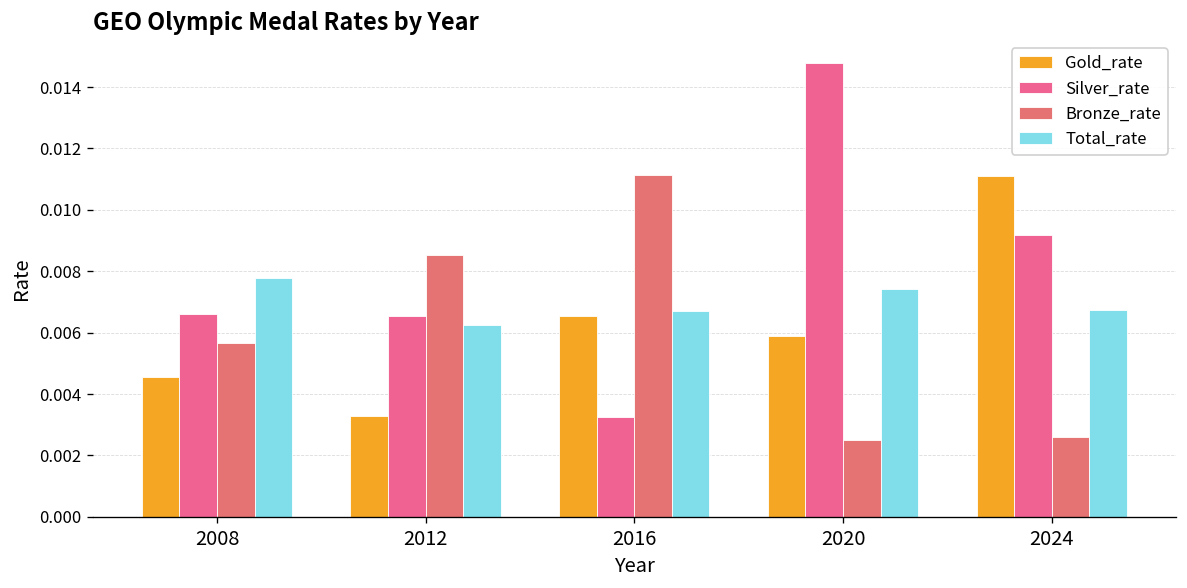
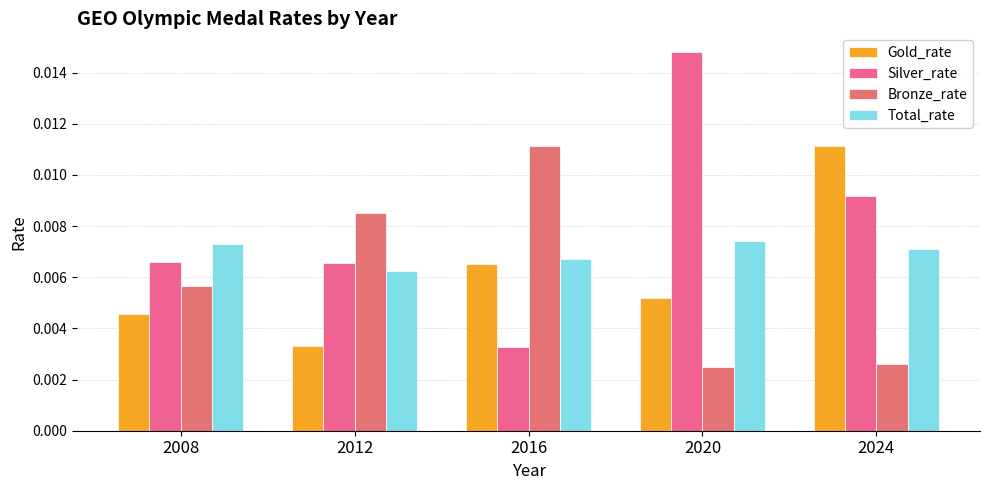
  {
    "Gold_rate": {
      "2008": 0.0046,
      "2012": 0.0033,
      "2016": 0.0065,
-     "2020": 0.0059,
+     "2020": 0.0052,
      "2024": 0.0111
    },
    "Total_rate": {
-     "2008": 0.0078,
+     "2008": 0.0073,
      "2012": 0.0063,
      "2016": 0.0067,
      "2020": 0.0074,
-     "2024": 0.0067
+     "2024": 0.0071
    }
  }
